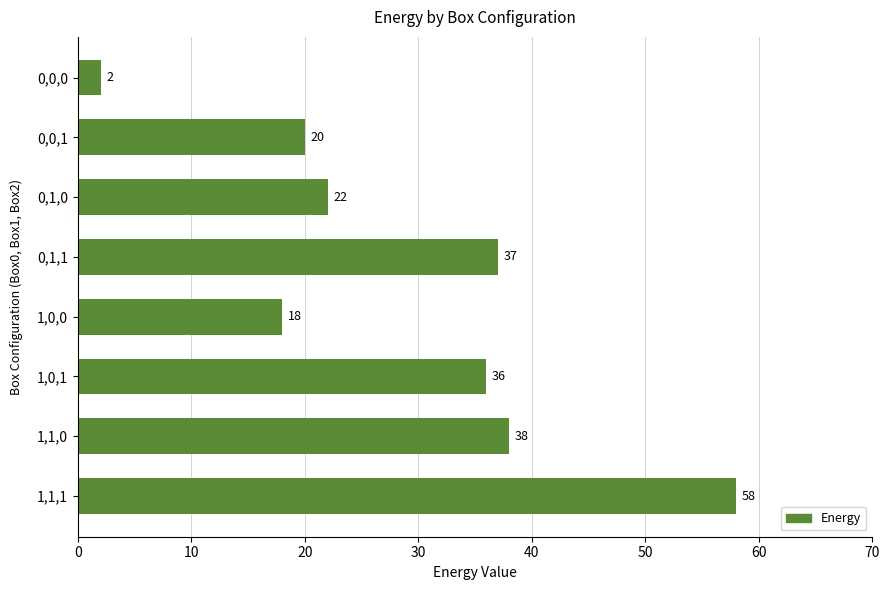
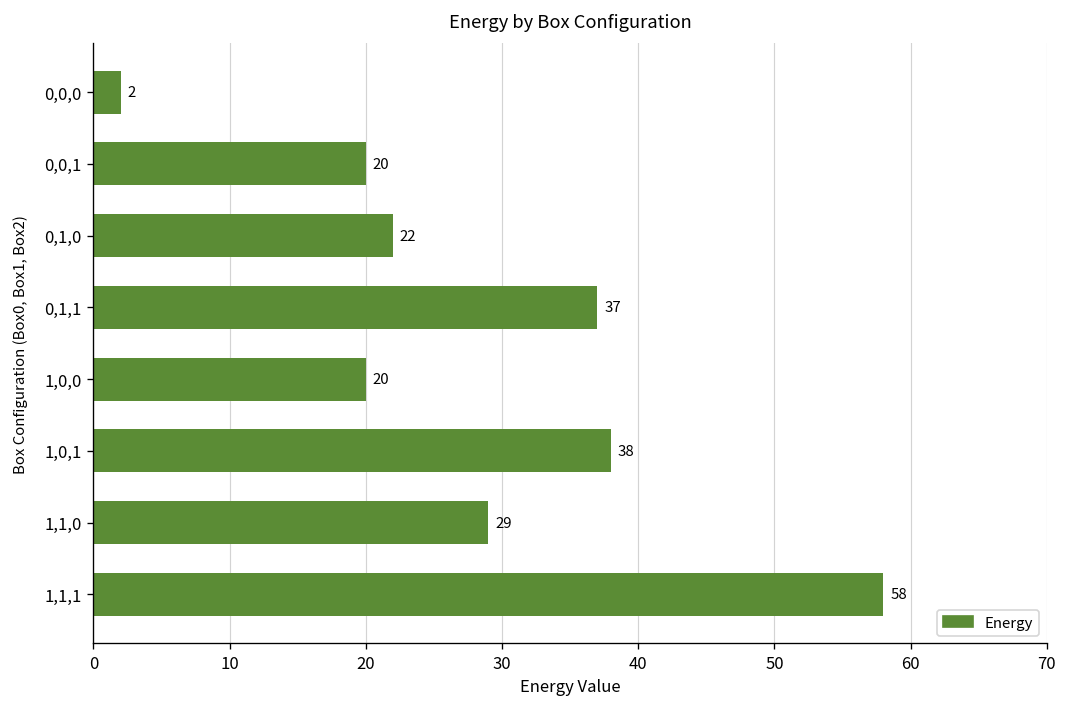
  {
    "0,0,0": 2,
    "0,0,1": 20,
    "0,1,0": 22,
    "0,1,1": 37,
-   "1,0,0": 18,
-   "1,0,1": 36,
-   "1,1,0": 38,
+   "1,0,0": 20,
+   "1,0,1": 38,
+   "1,1,0": 29,
    "1,1,1": 58
  }
